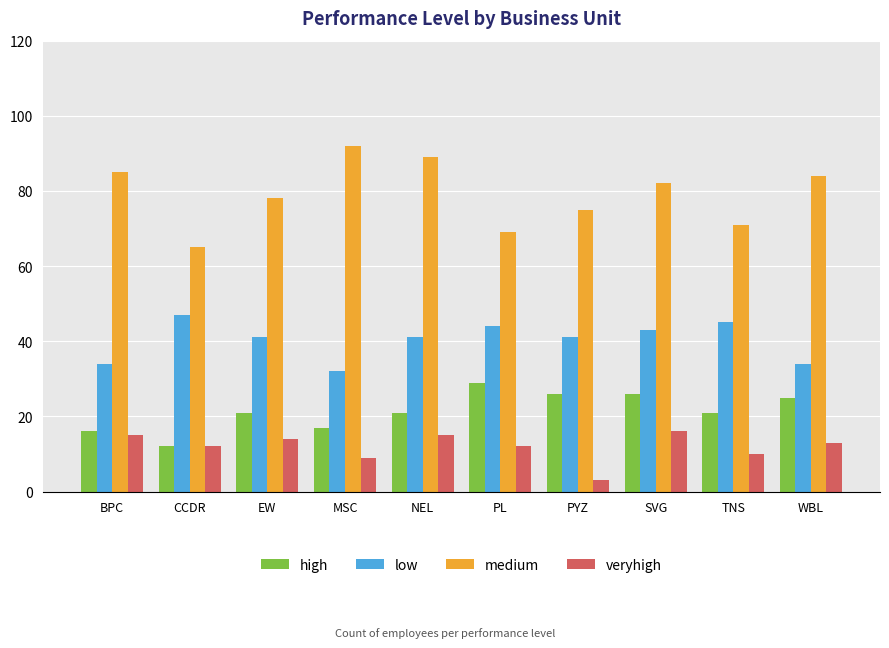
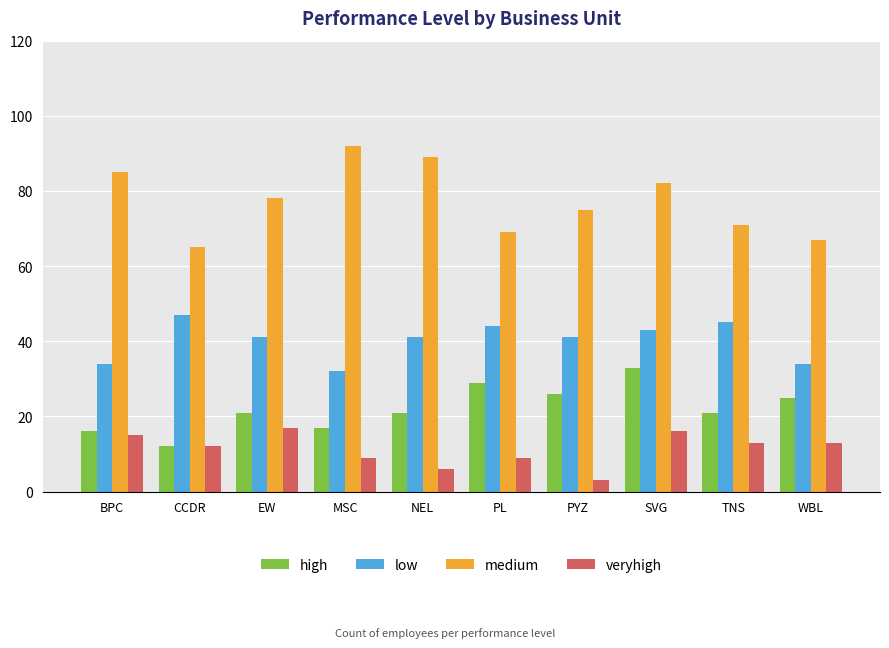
  {
    "high": {
      "BPC": 16,
      "CCDR": 12,
      "EW": 21,
      "MSC": 17,
      "NEL": 21,
      "PL": 29,
      "PYZ": 26,
-     "SVG": 26,
+     "SVG": 33,
      "TNS": 21,
      "WBL": 25
    },
    "low": {
      "BPC": 34,
      "CCDR": 47,
      "EW": 41,
      "MSC": 32,
      "NEL": 41,
      "PL": 44,
      "PYZ": 41,
      "SVG": 43,
      "TNS": 45,
      "WBL": 34
    },
    "medium": {
      "BPC": 85,
      "CCDR": 65,
      "EW": 78,
      "MSC": 92,
      "NEL": 89,
      "PL": 69,
      "PYZ": 75,
      "SVG": 82,
      "TNS": 71,
-     "WBL": 84
+     "WBL": 67
    },
    "veryhigh": {
      "BPC": 15,
      "CCDR": 12,
-     "EW": 14,
+     "EW": 17,
      "MSC": 9,
-     "NEL": 15,
-     "PL": 12,
+     "NEL": 6,
+     "PL": 9,
      "PYZ": 3,
      "SVG": 16,
-     "TNS": 10,
+     "TNS": 13,
      "WBL": 13
    }
  }
